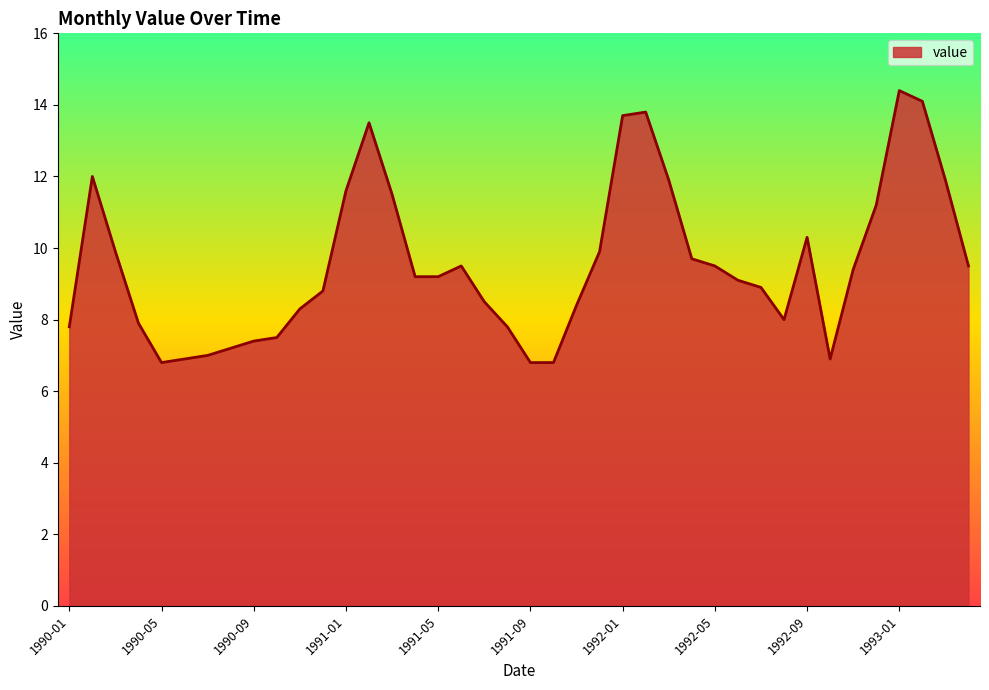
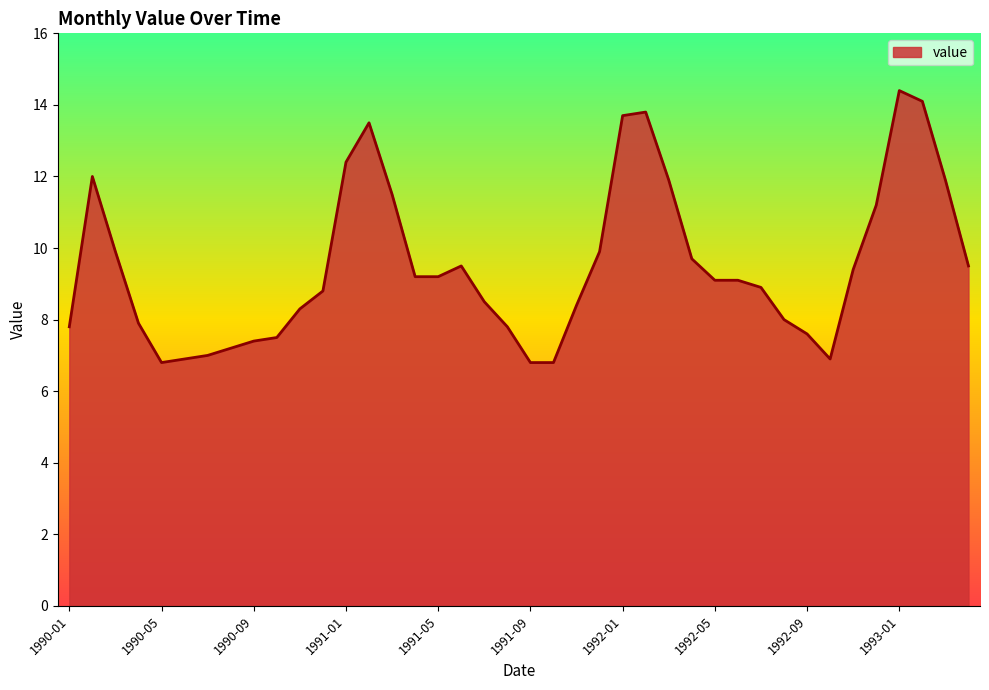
  {
    "1990-01": 7.8,
    "1990-05": 6.8,
    "1990-09": 7.4,
-   "1991-01": 11.6,
+   "1991-01": 12.4,
    "1991-05": 9.2,
    "1991-09": 6.8,
    "1992-01": 13.7,
-   "1992-05": 9.5,
-   "1992-09": 10.3,
+   "1992-05": 9.1,
+   "1992-09": 7.6,
    "1993-01": 14.4
  }
